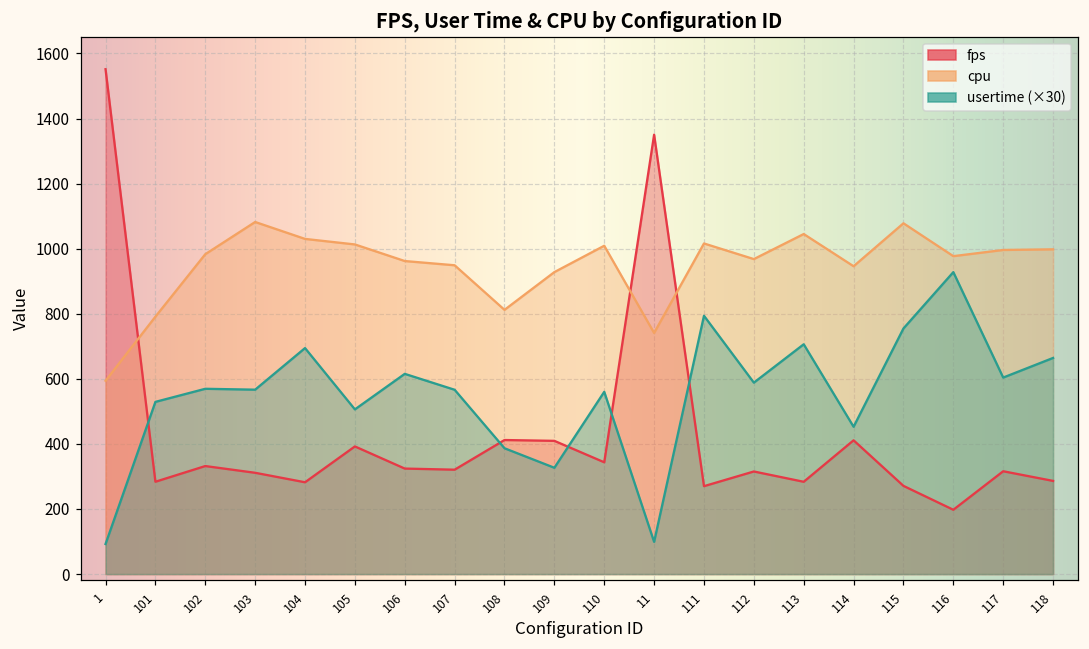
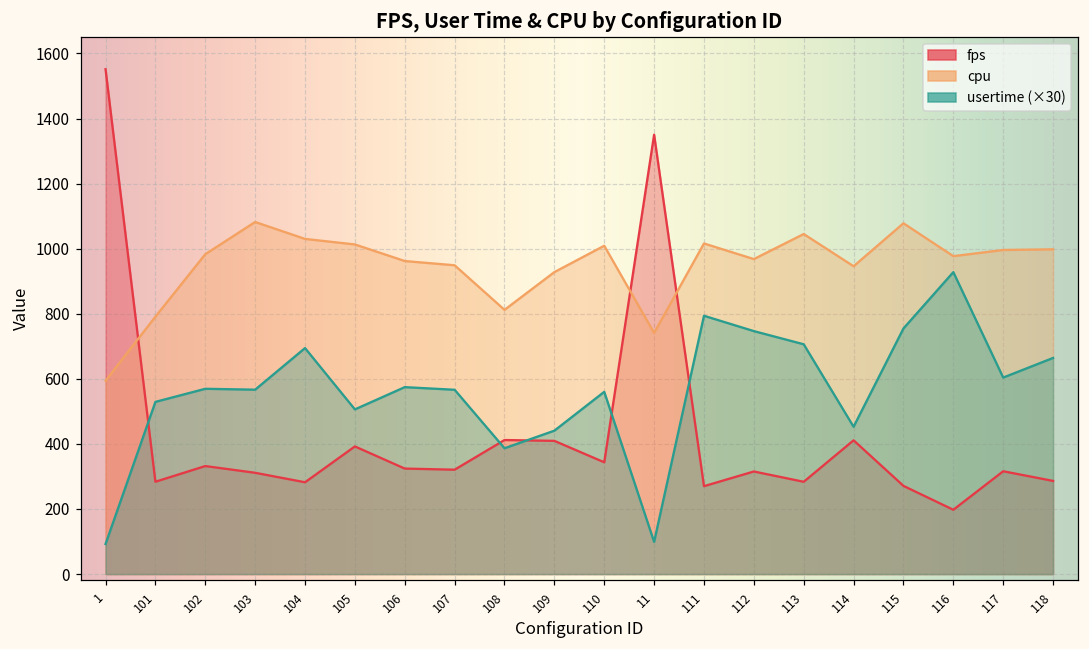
  {
    "usertime (×30)": {
      "1": 90,
      "101": 530,
      "102": 570,
      "103": 570,
      "104": 690,
      "105": 510,
-     "106": 620,
+     "106": 570,
      "107": 570,
      "108": 390,
-     "109": 330,
+     "109": 440,
      "110": 560,
      "11": 100,
      "111": 790,
-     "112": 590,
+     "112": 750,
      "113": 710,
      "114": 450,
      "115": 750,
      "116": 930,
      "117": 600,
      "118": 660
    }
  }
